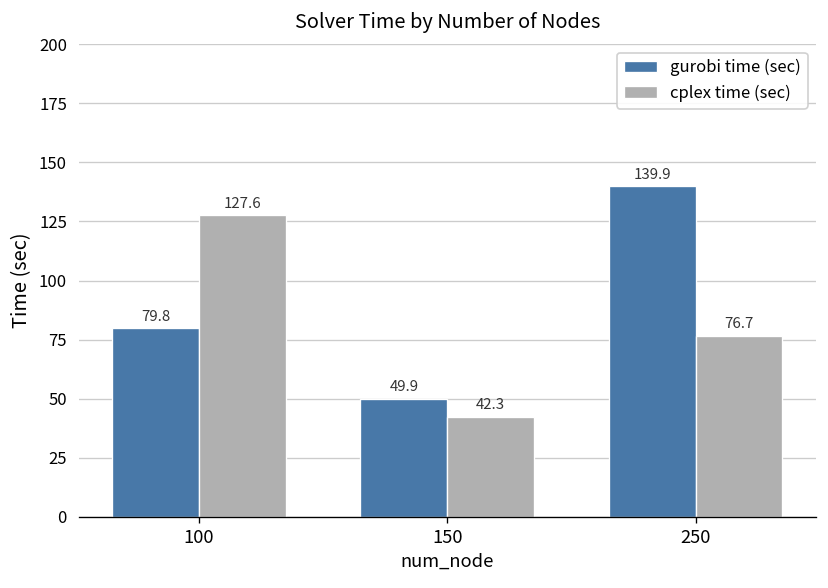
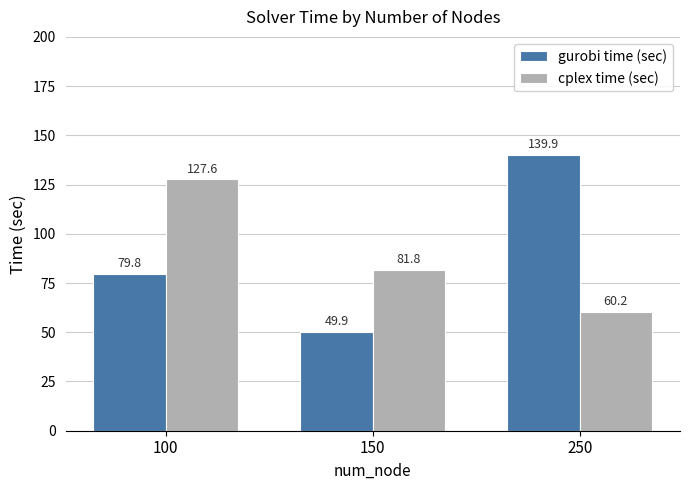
  {
    "gurobi time (sec)": {
      "100": 79.8,
      "150": 49.9,
      "250": 139.9
    },
    "cplex time (sec)": {
      "100": 127.6,
-     "150": 42.3,
-     "250": 76.7
+     "150": 81.8,
+     "250": 60.2
    }
  }
